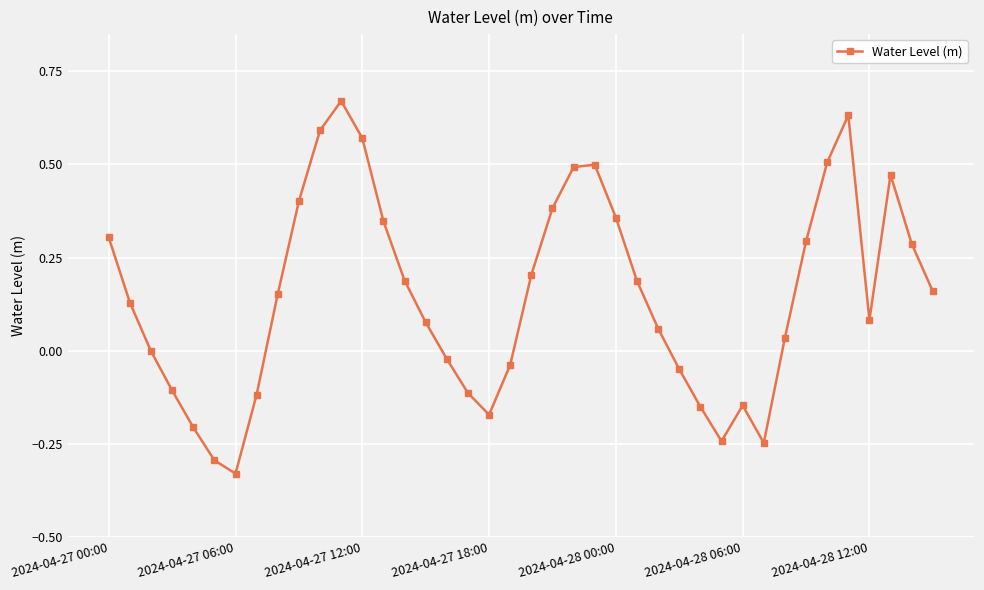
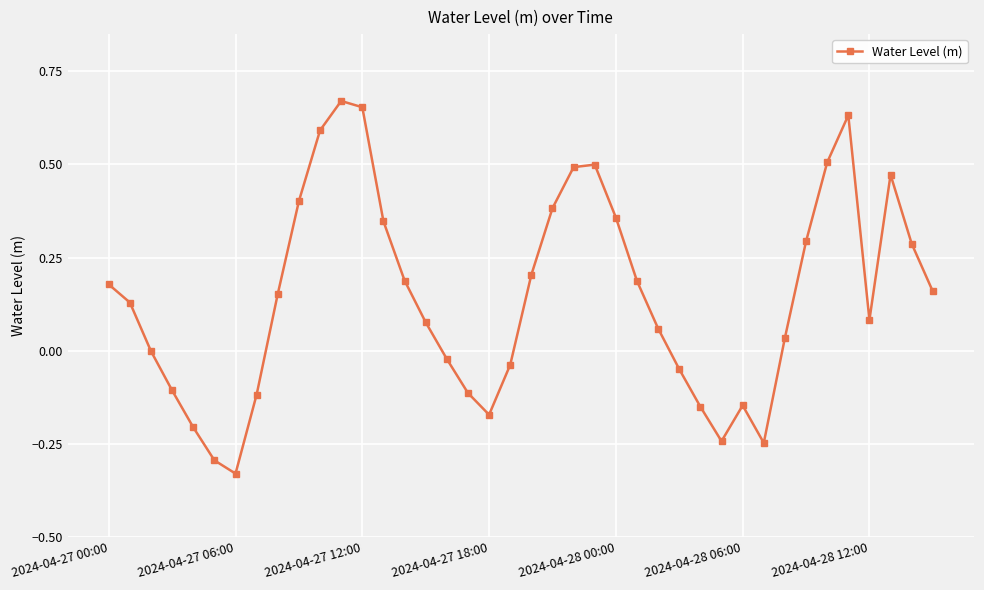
  {
-   "2024-04-27 00:00": 0.30,
+   "2024-04-27 00:00": 0.18,
    "2024-04-27 06:00": -0.33,
-   "2024-04-27 12:00": 0.57,
+   "2024-04-27 12:00": 0.65,
    "2024-04-27 18:00": -0.17,
    "2024-04-28 00:00": 0.36,
    "2024-04-28 06:00": -0.15,
    "2024-04-28 12:00": 0.08
  }
